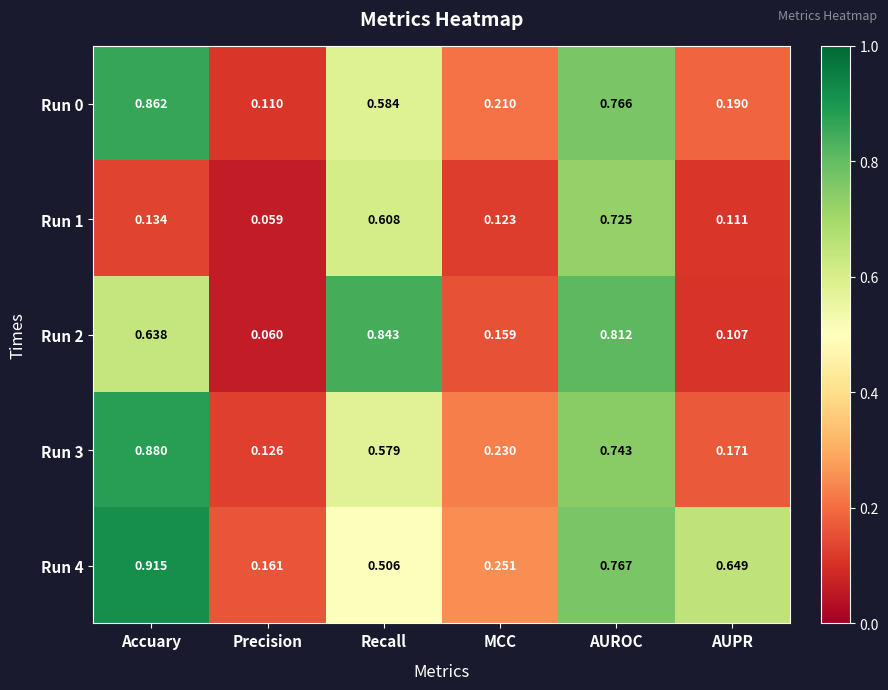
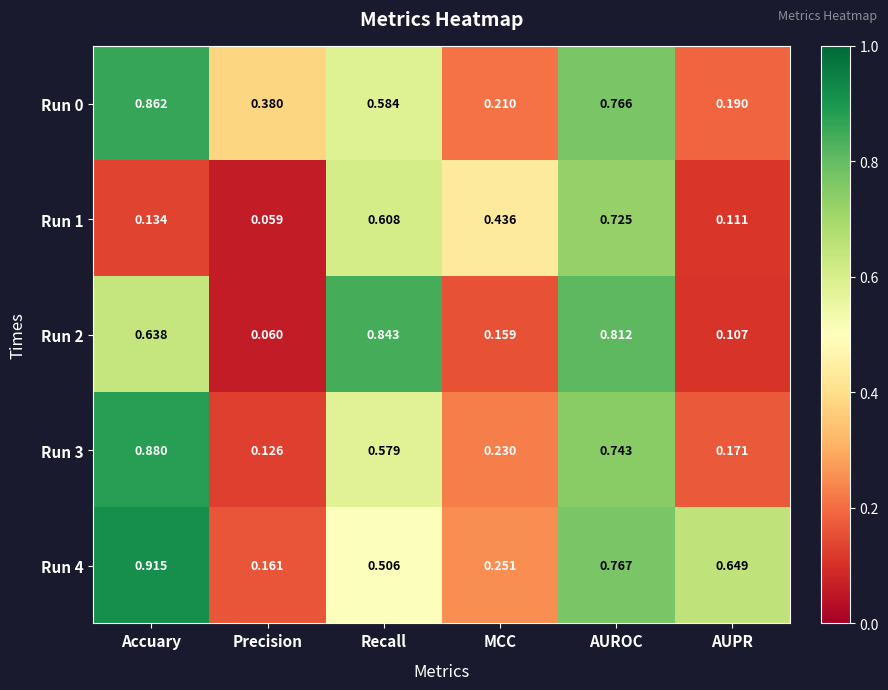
  {
    "Run 0": {
      "Accuary": 0.862,
-     "Precision": 0.110,
+     "Precision": 0.380,
      "Recall": 0.584,
      "MCC": 0.210,
      "AUROC": 0.766,
      "AUPR": 0.190
    },
    "Run 1": {
      "Accuary": 0.134,
      "Precision": 0.059,
      "Recall": 0.608,
-     "MCC": 0.123,
+     "MCC": 0.436,
      "AUROC": 0.725,
      "AUPR": 0.111
    },
    "Run 2": {
      "Accuary": 0.638,
      "Precision": 0.060,
      "Recall": 0.843,
      "MCC": 0.159,
      "AUROC": 0.812,
      "AUPR": 0.107
    },
    "Run 3": {
      "Accuary": 0.880,
      "Precision": 0.126,
      "Recall": 0.579,
      "MCC": 0.230,
      "AUROC": 0.743,
      "AUPR": 0.171
    },
    "Run 4": {
      "Accuary": 0.915,
      "Precision": 0.161,
      "Recall": 0.506,
      "MCC": 0.251,
      "AUROC": 0.767,
      "AUPR": 0.649
    }
  }
